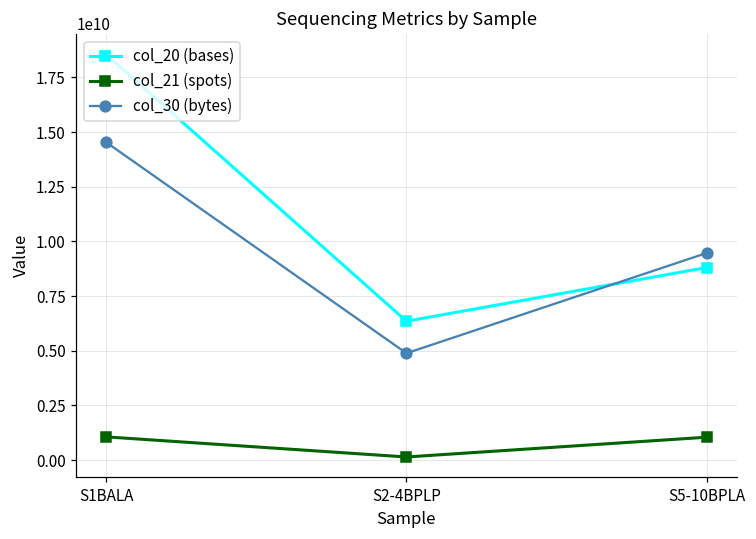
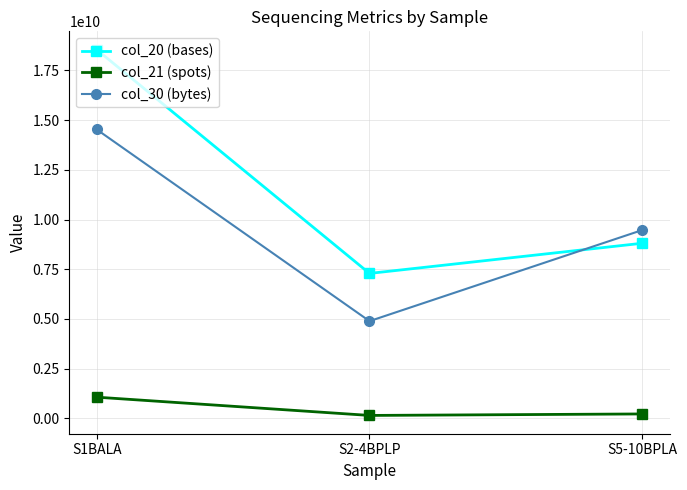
  {
    "col_20 (bases)": {
-     "S2-4BPLP": 6400000000,
+     "S2-4BPLP": 7300000000,
      "S5-10BPLA": 8800000000
    },
    "col_21 (spots)": {
      "S1BALA": 1100000000,
      "S2-4BPLP": 100000000,
-     "S5-10BPLA": 1000000000
+     "S5-10BPLA": 200000000
    },
    "col_30 (bytes)": {
      "S1BALA": 14500000000,
      "S2-4BPLP": 4900000000,
      "S5-10BPLA": 9500000000
    }
  }
